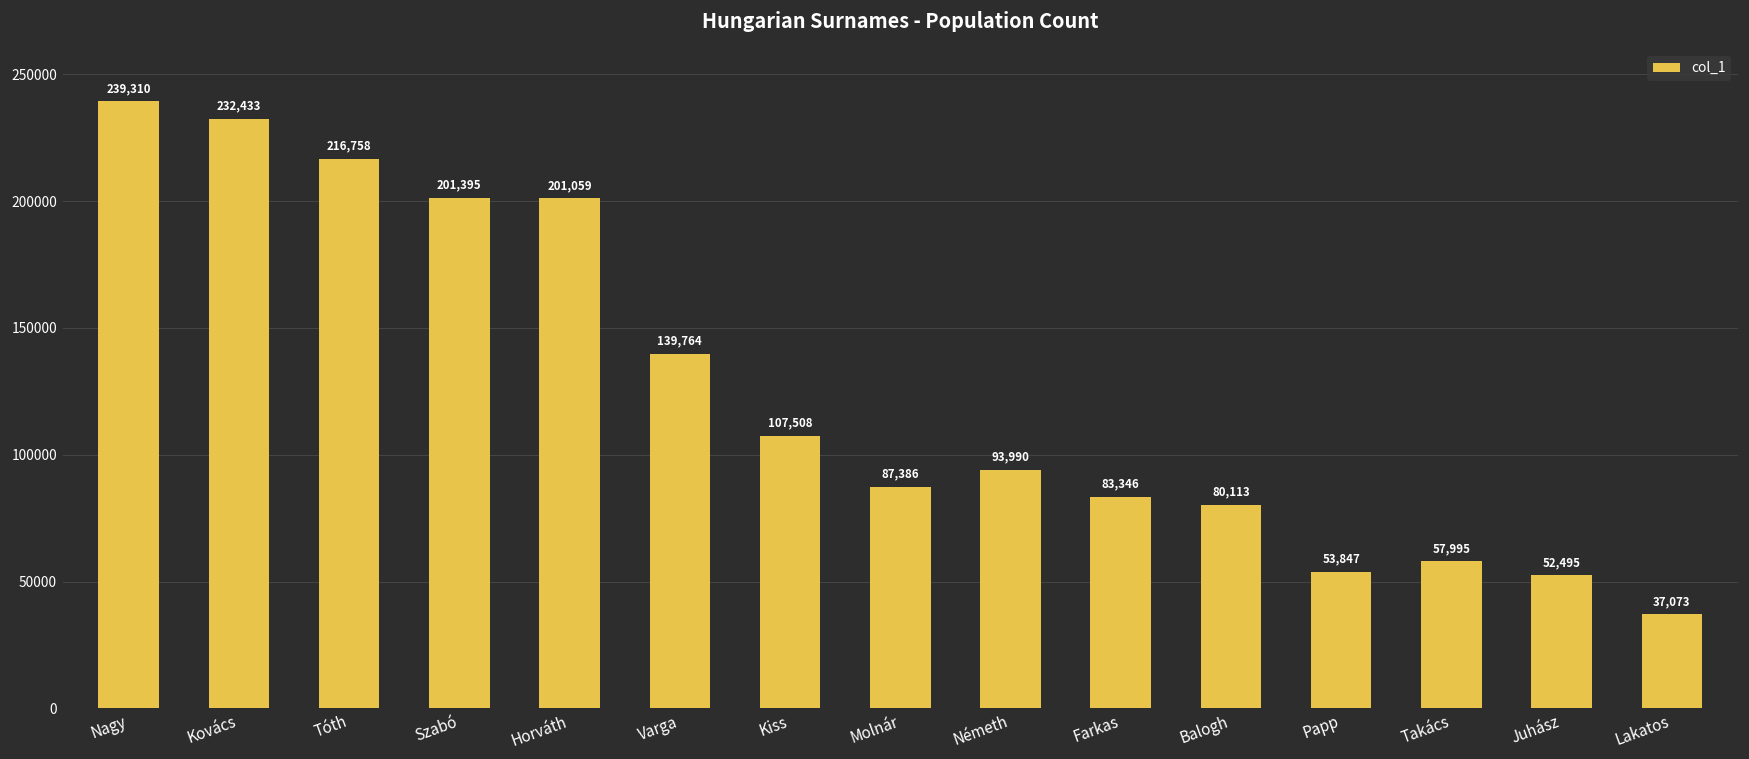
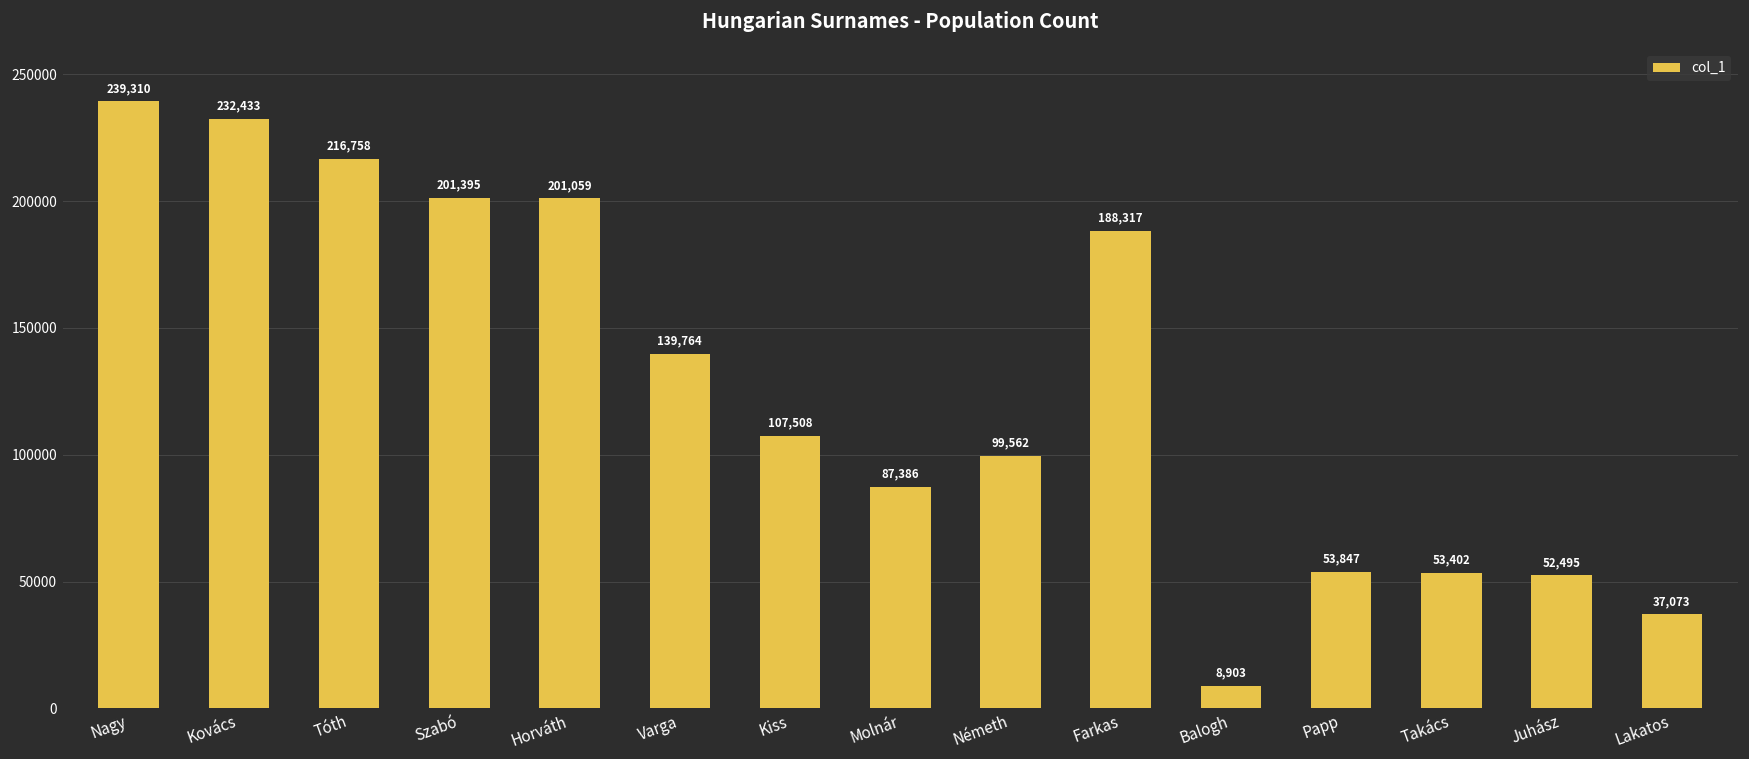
  {
    "Nagy": "239,310",
    "Kovács": "232,433",
    "Tóth": "216,758",
    "Szabó": "201,395",
    "Horváth": "201,059",
    "Varga": "139,764",
    "Kiss": "107,508",
    "Molnár": "87,386",
-   "Németh": "93,990",
-   "Farkas": "83,346",
-   "Balogh": "80,113",
+   "Németh": "99,562",
+   "Farkas": "188,317",
+   "Balogh": "8,903",
    "Papp": "53,847",
-   "Takács": "57,995",
+   "Takács": "53,402",
    "Juhász": "52,495",
    "Lakatos": "37,073"
  }
